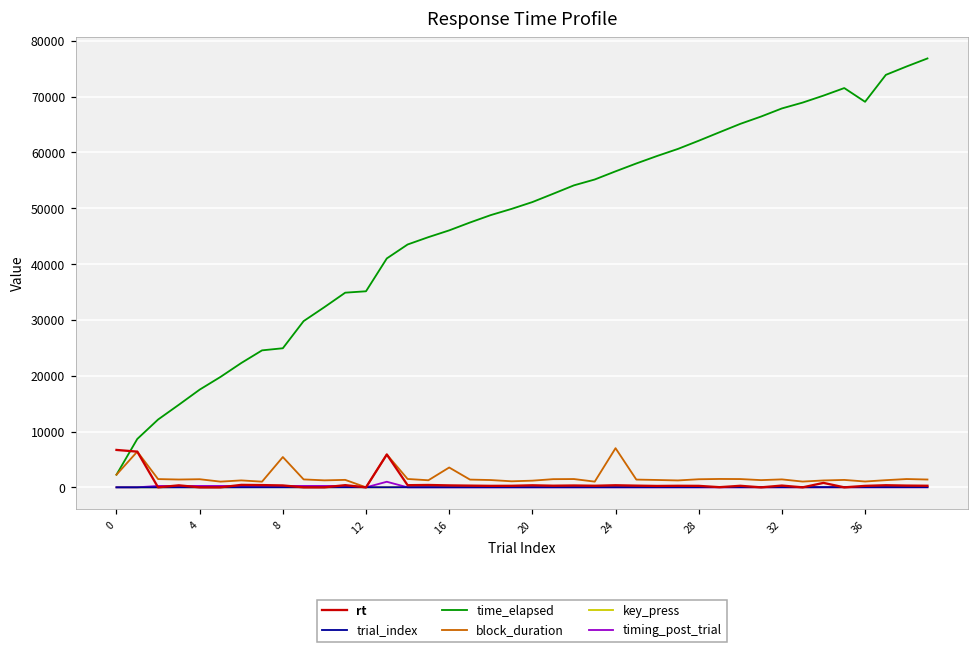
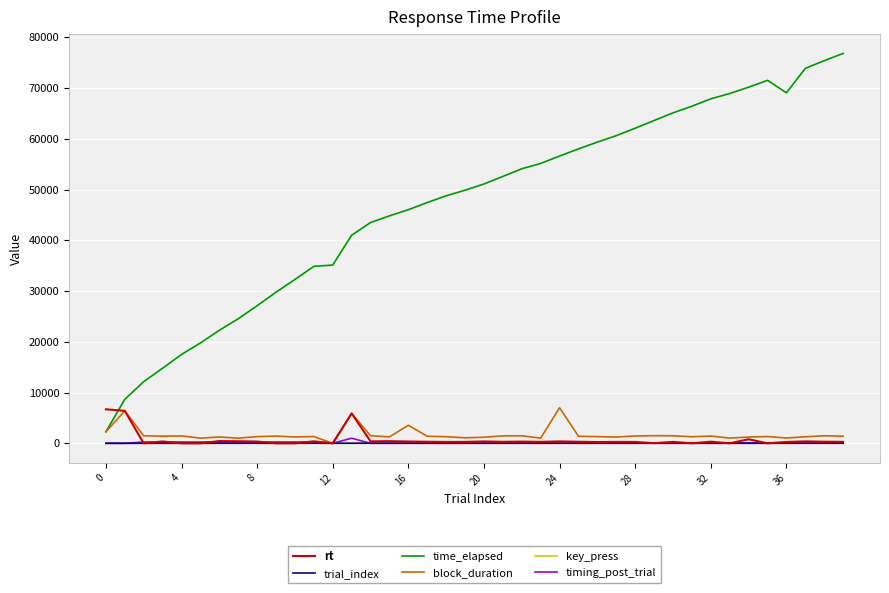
  {
    "rt": {
      "0": 7000
    },
    "time_elapsed": {
      "4": 17000,
-     "8": 25000,
+     "8": 27000,
      "12": 35000,
      "16": 46000,
      "20": 51000,
      "24": 57000,
      "28": 62000,
      "32": 68000,
      "36": 69000
    },
    "block_duration": {
      "4": 1000,
-     "8": 5000,
+     "8": 1000,
      "16": 4000,
      "20": 1000,
      "24": 7000,
      "28": 1000,
      "32": 1000,
      "36": 1000
    }
  }
